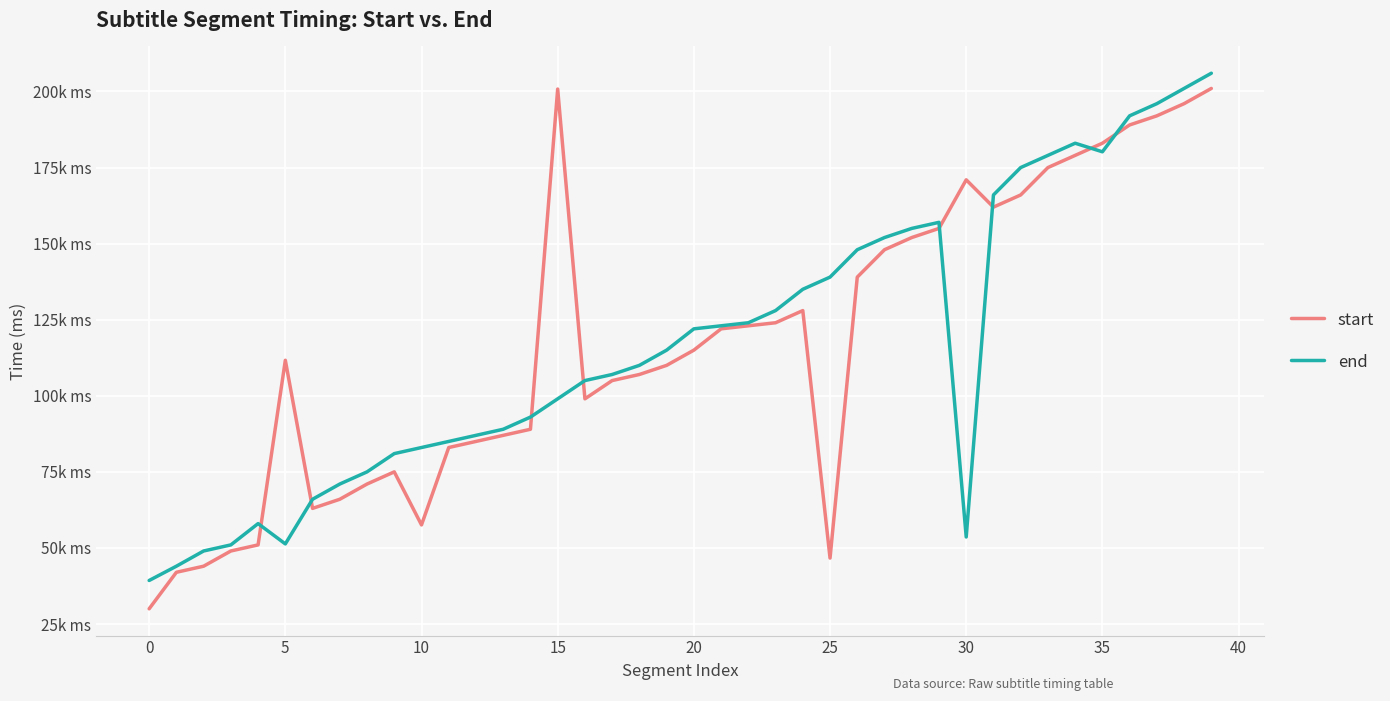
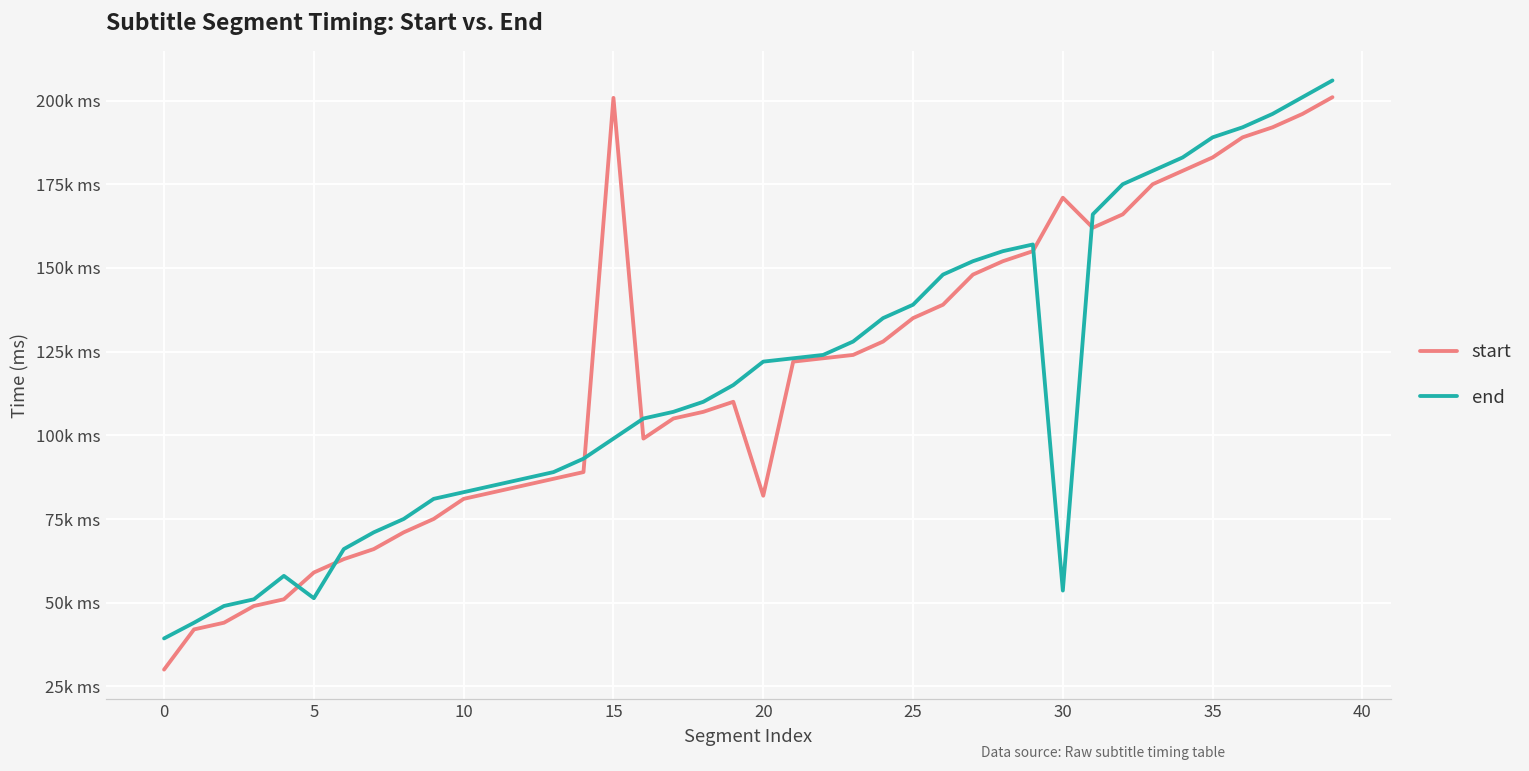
  {
    "start": {
      "0": "30k ms",
-     "5": "112k ms",
-     "10": "58k ms",
+     "5": "59k ms",
+     "10": "81k ms",
      "15": "201k ms",
-     "20": "115k ms",
-     "25": "47k ms",
+     "20": "82k ms",
+     "25": "135k ms",
      "30": "171k ms",
      "35": "183k ms"
    },
    "end": {
      "0": "39k ms",
      "5": "51k ms",
      "10": "83k ms",
      "15": "99k ms",
      "20": "122k ms",
      "25": "139k ms",
      "30": "54k ms",
-     "35": "180k ms"
+     "35": "189k ms"
    }
  }
